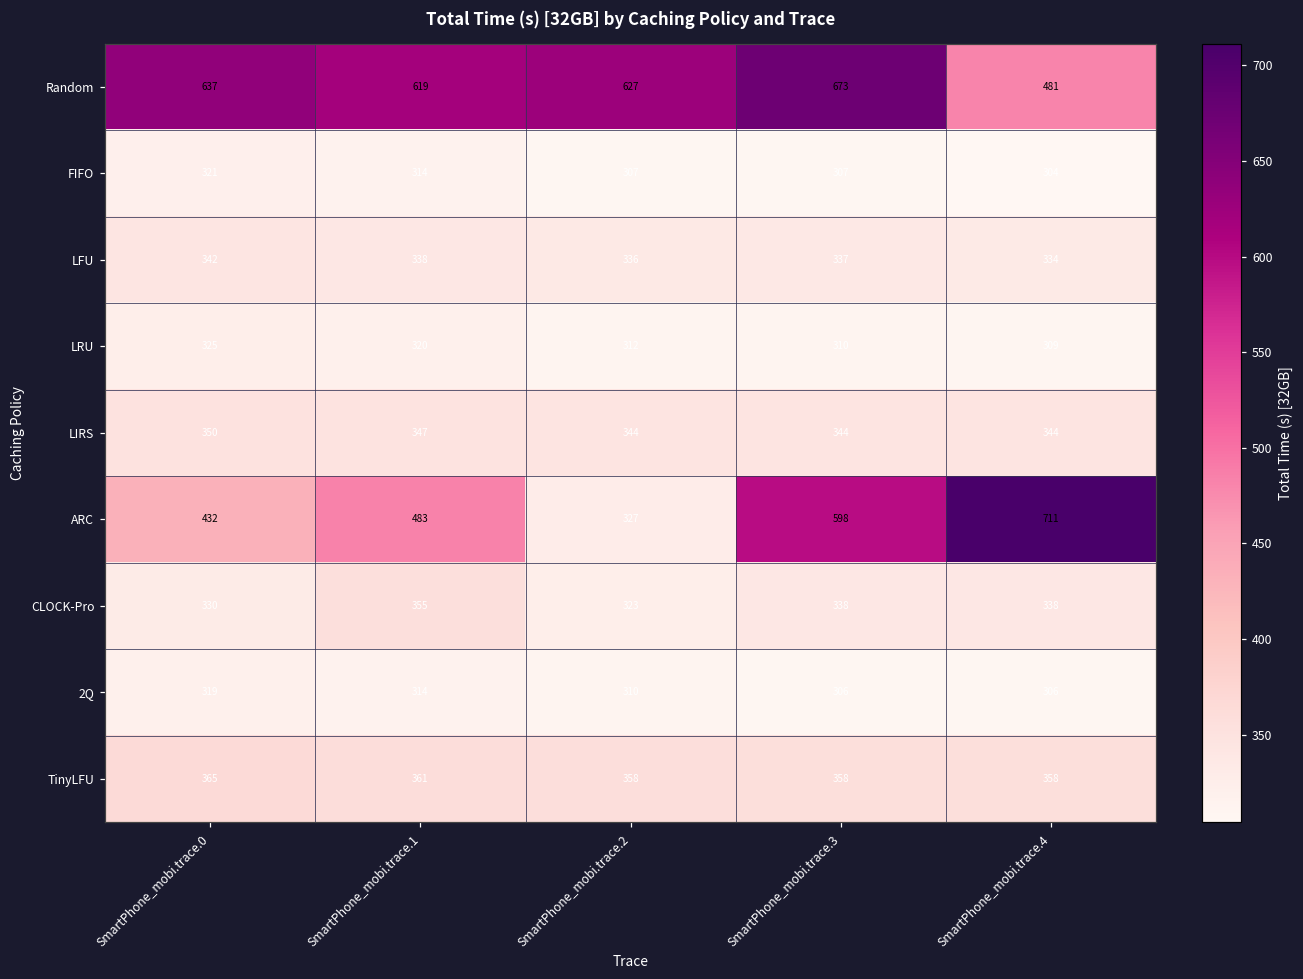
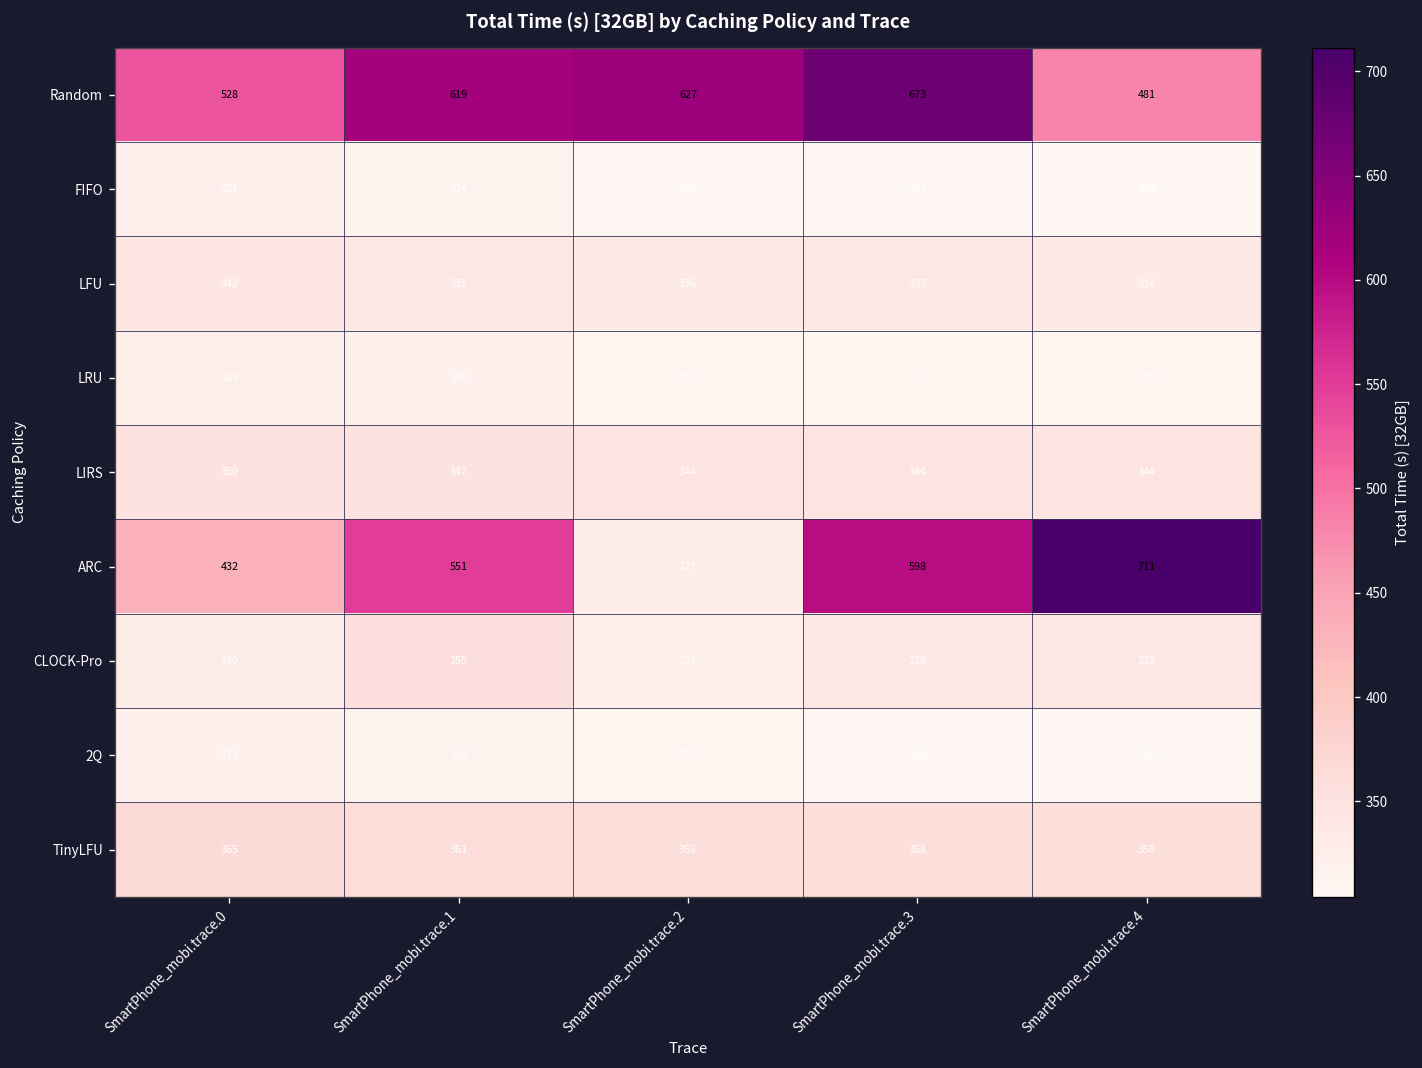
  {
    "Random": {
-     "SmartPhone_mobi.trace.0": 637,
+     "SmartPhone_mobi.trace.0": 528,
      "SmartPhone_mobi.trace.1": 619,
      "SmartPhone_mobi.trace.2": 627,
      "SmartPhone_mobi.trace.3": 673,
      "SmartPhone_mobi.trace.4": 481
    },
    "ARC": {
      "SmartPhone_mobi.trace.0": 432,
-     "SmartPhone_mobi.trace.1": 483,
+     "SmartPhone_mobi.trace.1": 551,
      "SmartPhone_mobi.trace.3": 598,
      "SmartPhone_mobi.trace.4": 711
    }
  }
